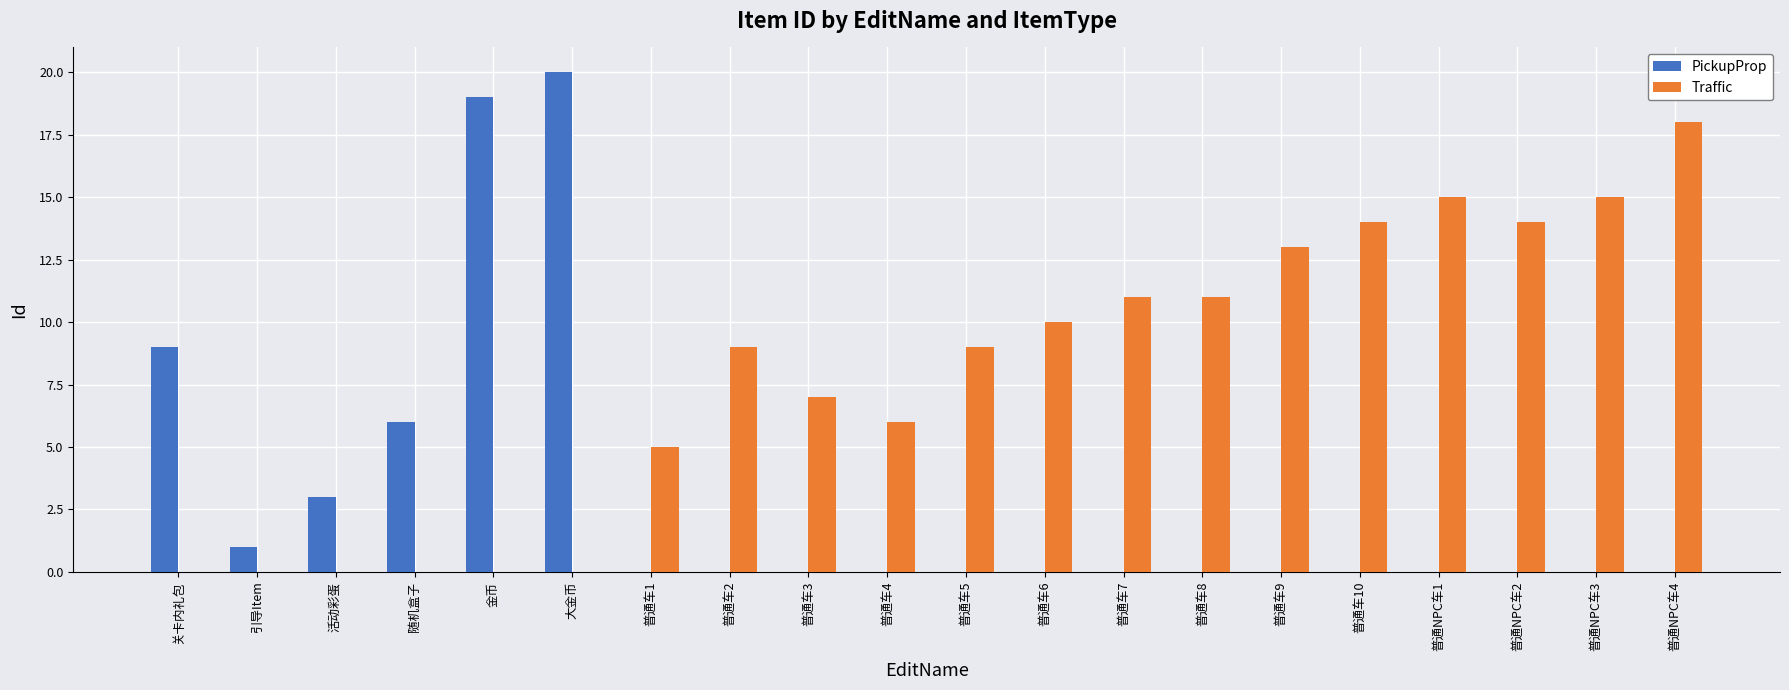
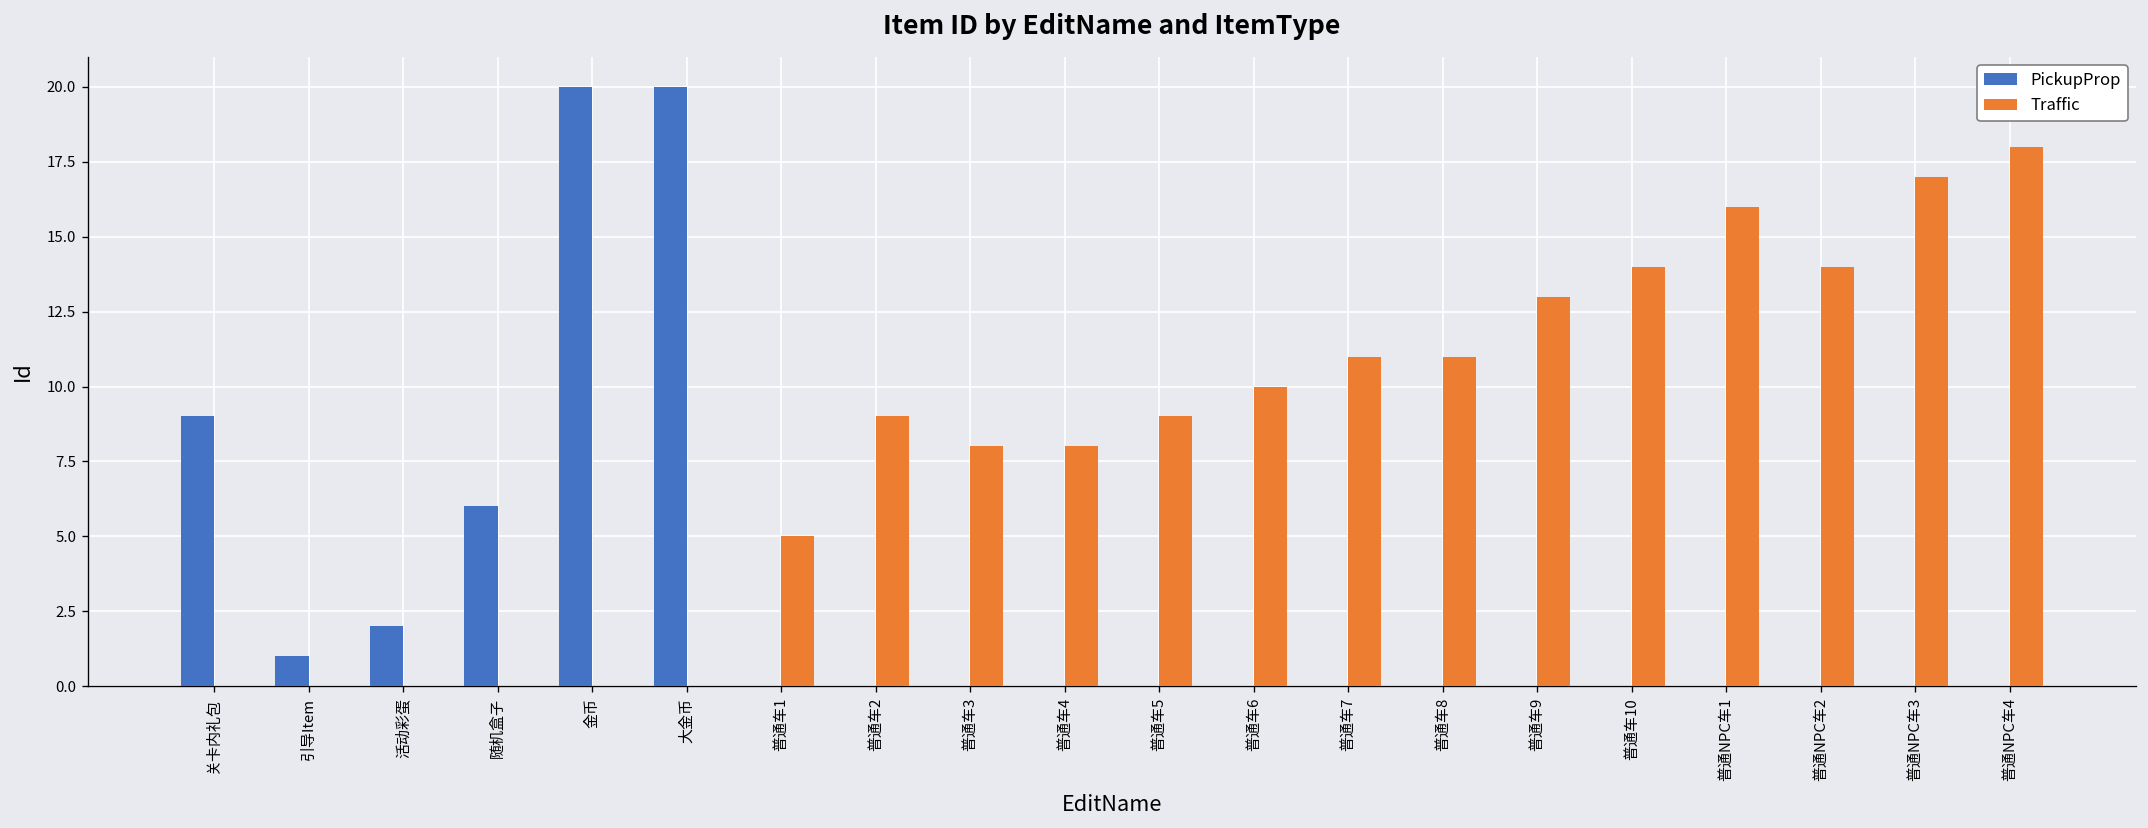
  {
    "PickupProp": {
      "关卡内礼包": 9,
      "引导Item": 1,
-     "活动彩蛋": 3,
+     "活动彩蛋": 2,
      "随机盒子": 6,
-     "金币": 19,
+     "金币": 20,
      "大金币": 20,
      "普通车1": 0,
      "普通车2": 0,
      "普通车3": 0,
      "普通车4": 0,
      "普通车5": 0,
      "普通车6": 0,
      "普通车7": 0,
      "普通车8": 0,
      "普通车9": 0,
      "普通车10": 0,
      "普通NPC车1": 0,
      "普通NPC车2": 0,
      "普通NPC车3": 0,
      "普通NPC车4": 0
    },
    "Traffic": {
      "关卡内礼包": 0,
      "引导Item": 0,
      "活动彩蛋": 0,
      "随机盒子": 0,
      "金币": 0,
      "大金币": 0,
      "普通车1": 5,
      "普通车2": 9,
-     "普通车3": 7,
-     "普通车4": 6,
+     "普通车3": 8,
+     "普通车4": 8,
      "普通车5": 9,
      "普通车6": 10,
      "普通车7": 11,
      "普通车8": 11,
      "普通车9": 13,
      "普通车10": 14,
-     "普通NPC车1": 15,
+     "普通NPC车1": 16,
      "普通NPC车2": 14,
-     "普通NPC车3": 15,
+     "普通NPC车3": 17,
      "普通NPC车4": 18
    }
  }
